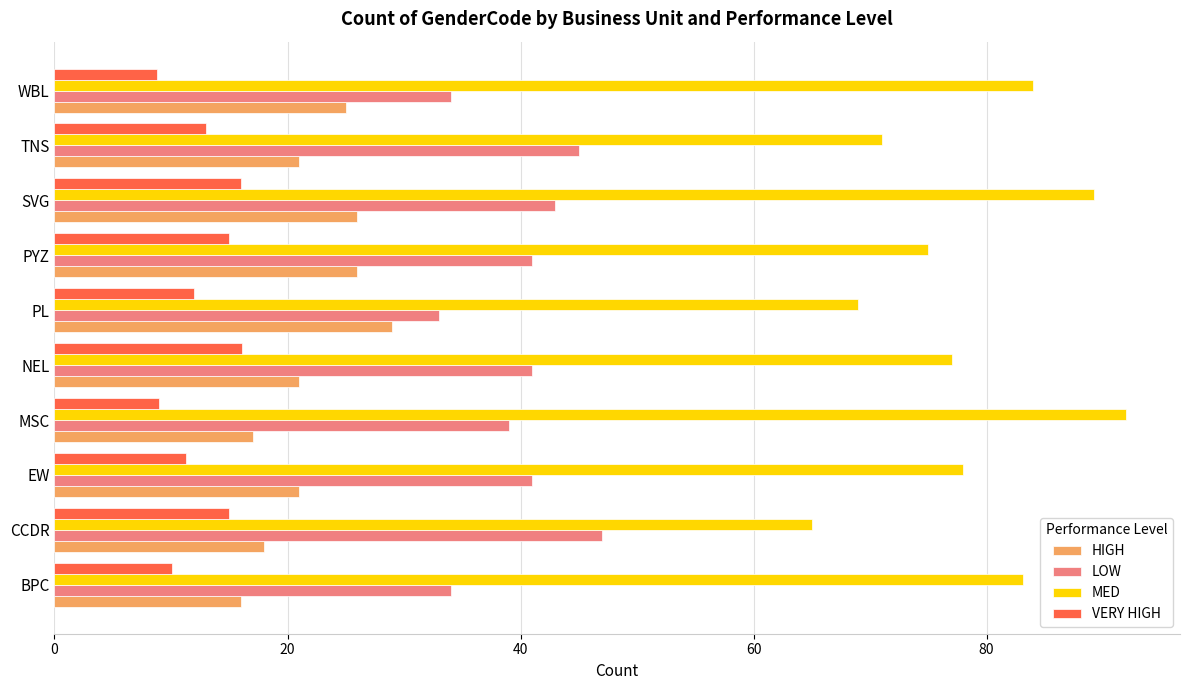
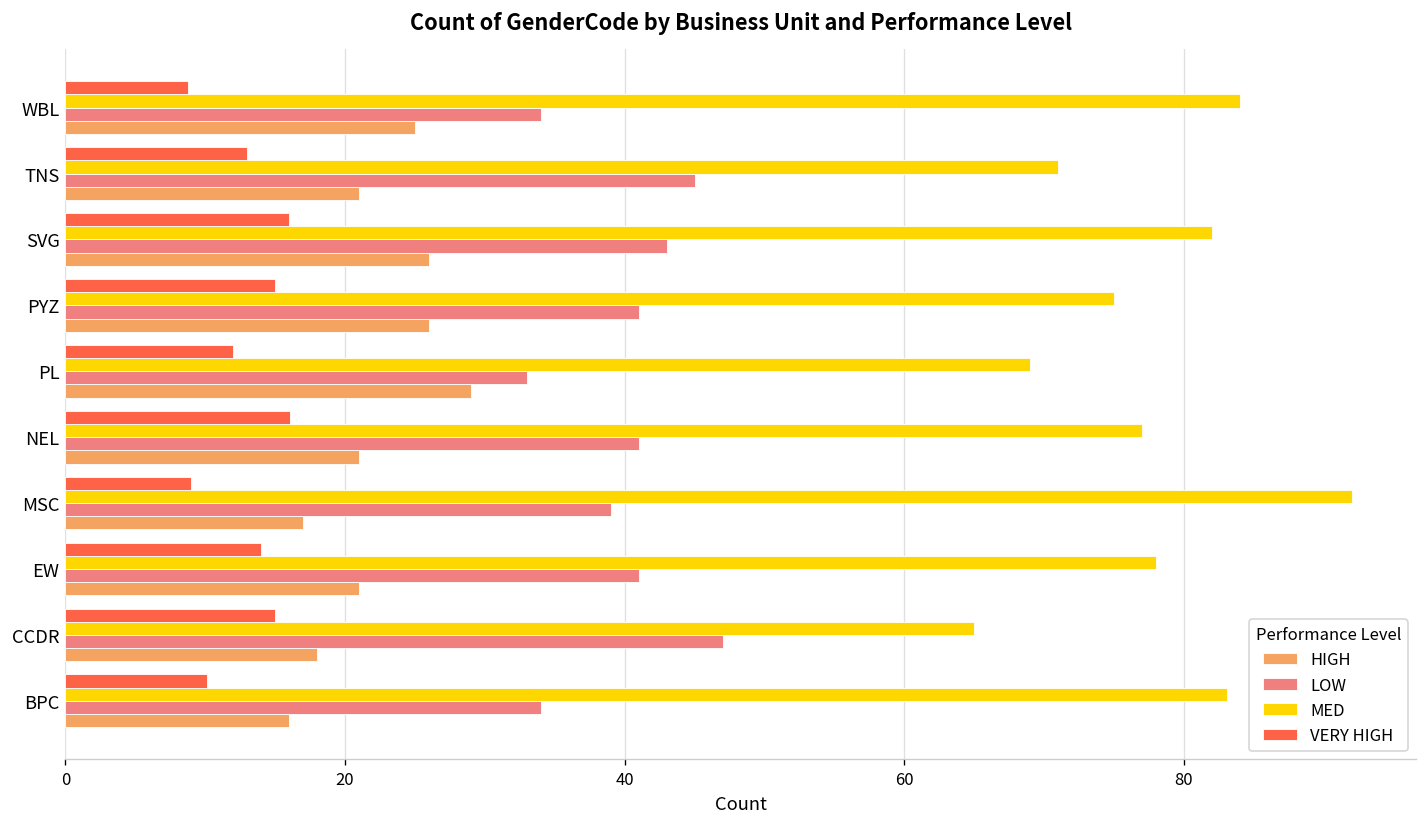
  {
    "MED": {
      "WBL": 84.0,
      "TNS": 71.0,
-     "SVG": 89.2,
+     "SVG": 82.0,
      "PYZ": 75.0,
      "PL": 69.0,
      "NEL": 77.0,
      "MSC": 92.0,
      "EW": 78.0,
      "CCDR": 65.0,
      "BPC": 83.1
    },
    "VERY HIGH": {
      "WBL": 8.8,
      "TNS": 13.0,
      "SVG": 16.0,
      "PYZ": 15.0,
      "PL": 12.0,
      "NEL": 16.1,
      "MSC": 9.0,
-     "EW": 11.3,
+     "EW": 14.0,
      "CCDR": 15.0,
      "BPC": 10.1
    }
  }
